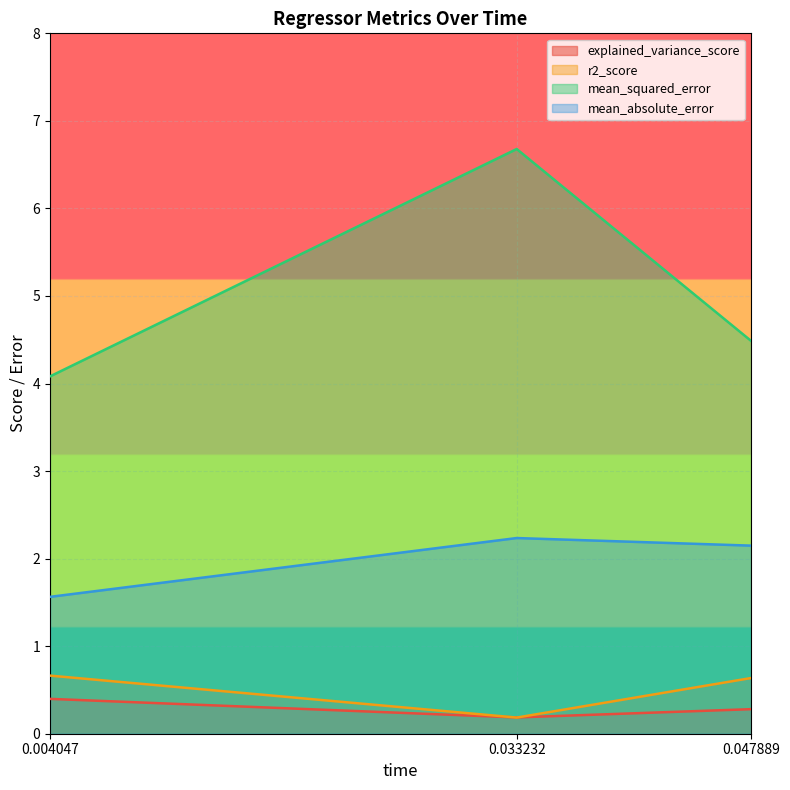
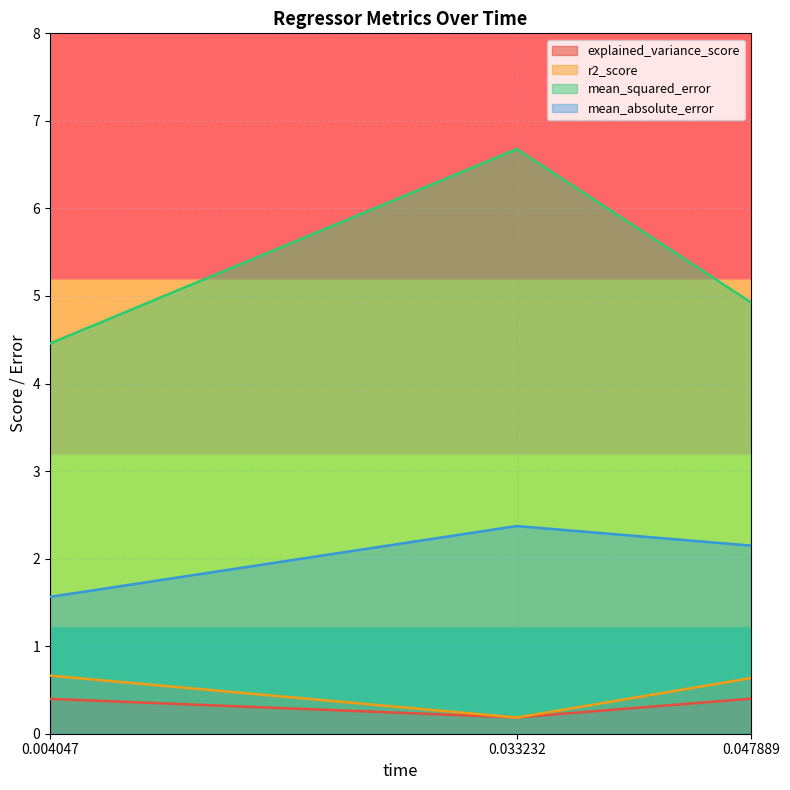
  {
    "explained_variance_score": {
      "0.004047": 0.4,
-     "0.047889": 0.3
+     "0.047889": 0.4
    },
    "r2_score": {
      "0.004047": 0.7,
      "0.047889": 0.6
    },
    "mean_squared_error": {
-     "0.004047": 4.1,
+     "0.004047": 4.5,
      "0.033232": 6.7,
-     "0.047889": 4.5
+     "0.047889": 4.9
    },
    "mean_absolute_error": {
      "0.004047": 1.6,
-     "0.033232": 2.2,
+     "0.033232": 2.4,
      "0.047889": 2.1
    }
  }
